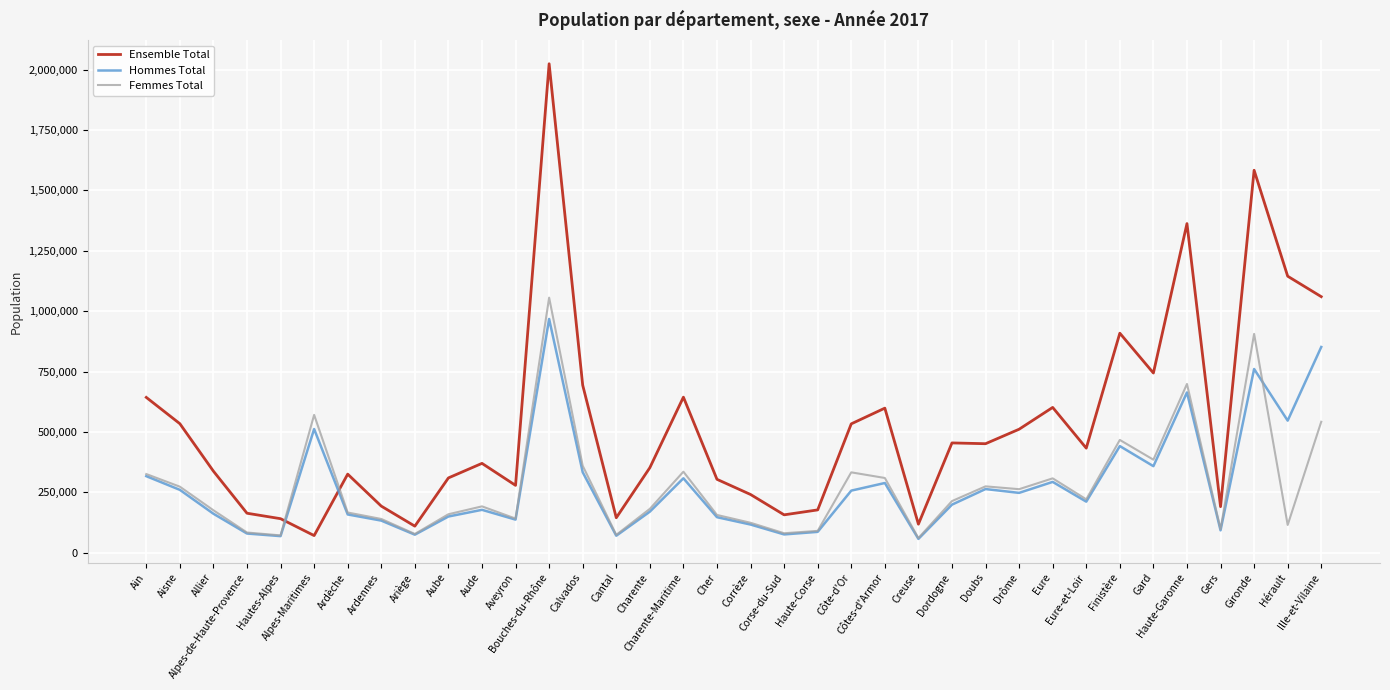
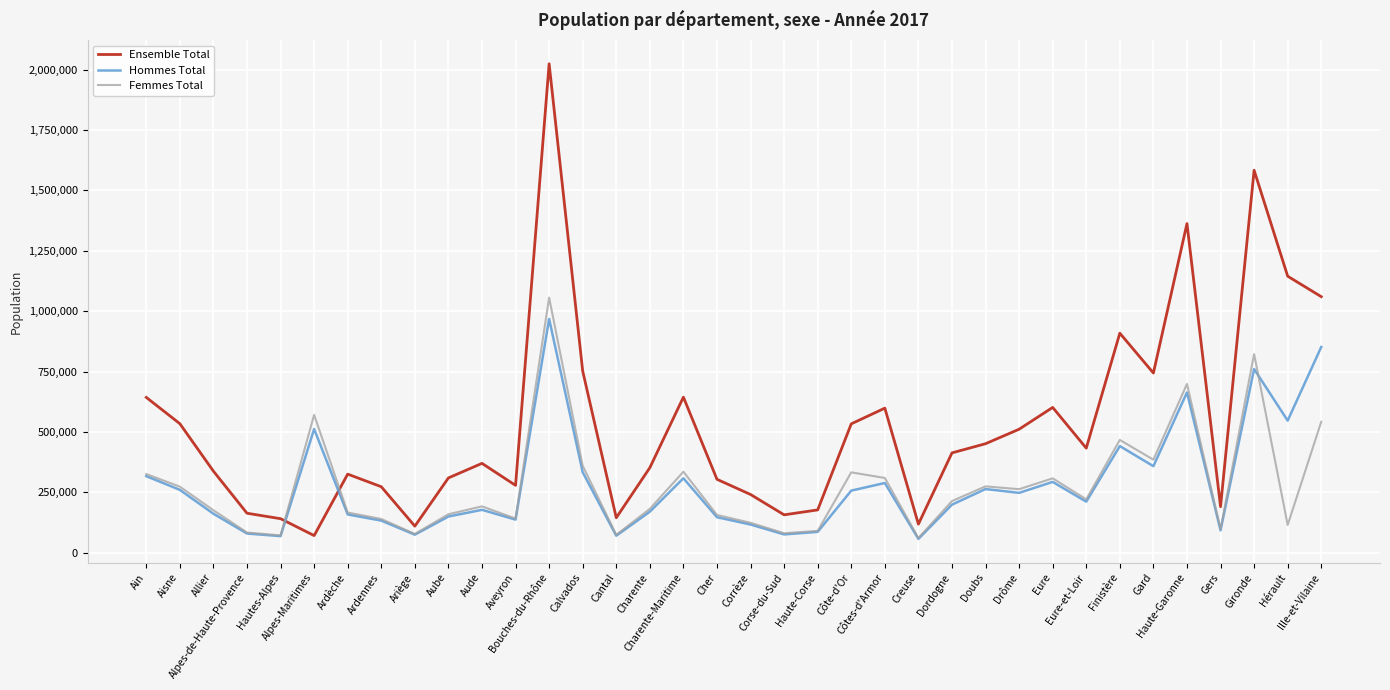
  {
    "Ensemble Total": {
      "Ain": "640,000",
      "Aisne": "530,000",
      "Allier": "340,000",
      "Alpes-de-Haute-Provence": "160,000",
      "Hautes-Alpes": "140,000",
      "Alpes-Maritimes": "70,000",
      "Ardèche": "330,000",
-     "Ardennes": "190,000",
+     "Ardennes": "270,000",
      "Ariège": "110,000",
      "Aube": "310,000",
      "Aude": "370,000",
      "Aveyron": "280,000",
      "Bouches-du-Rhône": "2,020,000",
-     "Calvados": "690,000",
+     "Calvados": "750,000",
      "Cantal": "150,000",
      "Charente": "350,000",
      "Charente-Maritime": "640,000",
      "Cher": "300,000",
      "Corrèze": "240,000",
      "Corse-du-Sud": "160,000",
      "Haute-Corse": "180,000",
      "Côte-d'Or": "530,000",
      "Côtes-d'Armor": "600,000",
      "Creuse": "120,000",
-     "Dordogne": "450,000",
+     "Dordogne": "410,000",
      "Doubs": "450,000",
      "Drôme": "510,000",
      "Eure": "600,000",
      "Eure-et-Loir": "430,000",
      "Finistère": "910,000",
      "Gard": "740,000",
      "Haute-Garonne": "1,360,000",
      "Gers": "190,000",
      "Gironde": "1,580,000",
      "Hérault": "1,140,000",
      "Ille-et-Vilaine": "1,060,000"
    },
    "Hommes Total": {
      "Aisne": "260,000",
      "Allier": "160,000",
      "Alpes-Maritimes": "510,000",
      "Aude": "180,000",
      "Bouches-du-Rhône": "970,000",
      "Calvados": "330,000",
      "Charente": "170,000",
      "Charente-Maritime": "310,000",
      "Côte-d'Or": "260,000",
      "Côtes-d'Armor": "290,000",
      "Dordogne": "200,000",
      "Doubs": "260,000",
      "Drôme": "250,000",
      "Eure": "290,000",
      "Finistère": "440,000",
      "Gard": "360,000",
      "Haute-Garonne": "660,000",
      "Gironde": "760,000",
      "Hérault": "550,000",
      "Ille-et-Vilaine": "850,000"
    },
    "Femmes Total": {
      "Aisne": "270,000",
      "Allier": "180,000",
      "Alpes-Maritimes": "570,000",
      "Aude": "190,000",
      "Bouches-du-Rhône": "1,060,000",
      "Calvados": "360,000",
      "Charente": "180,000",
      "Charente-Maritime": "340,000",
      "Côte-d'Or": "330,000",
      "Côtes-d'Armor": "310,000",
      "Dordogne": "210,000",
      "Doubs": "280,000",
      "Drôme": "260,000",
      "Eure": "310,000",
      "Finistère": "470,000",
      "Gard": "390,000",
      "Haute-Garonne": "700,000",
-     "Gironde": "910,000",
+     "Gironde": "820,000",
      "Hérault": "120,000",
      "Ille-et-Vilaine": "540,000"
    }
  }
